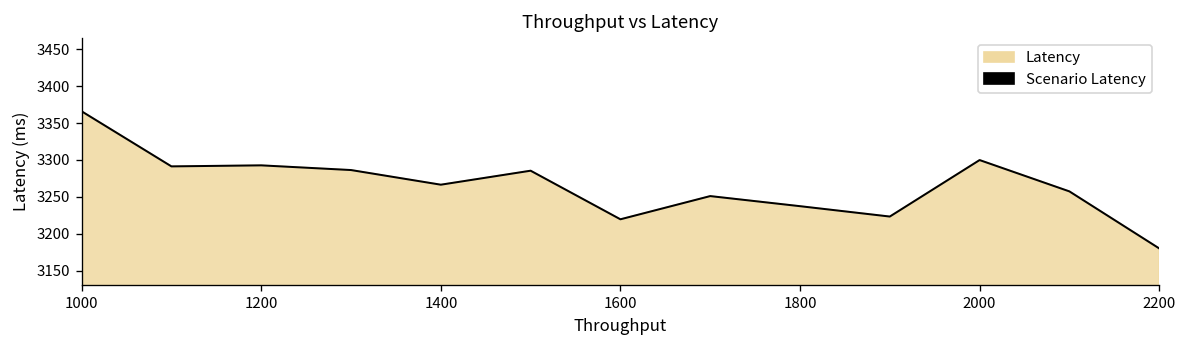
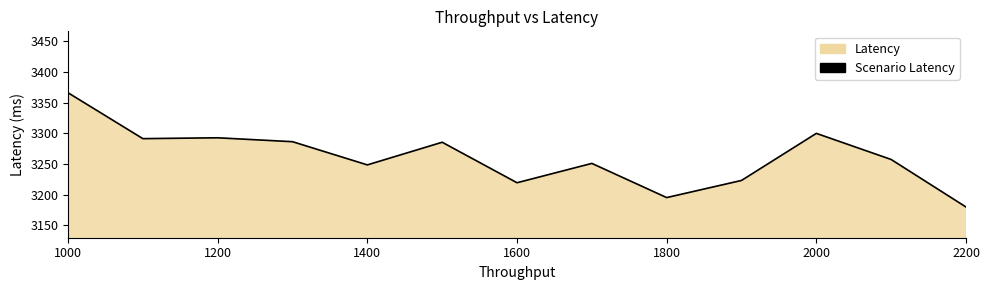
  {
    "1000": 3370,
    "1200": 3290,
-   "1400": 3270,
+   "1400": 3250,
    "1600": 3220,
-   "1800": 3240,
+   "1800": 3200,
    "2000": 3300,
    "2200": 3180
  }
